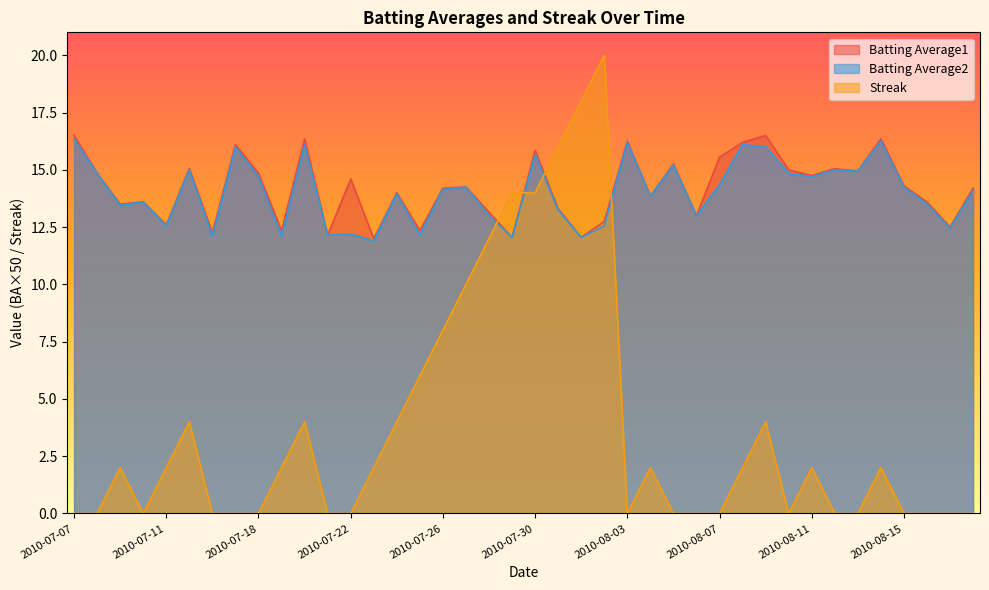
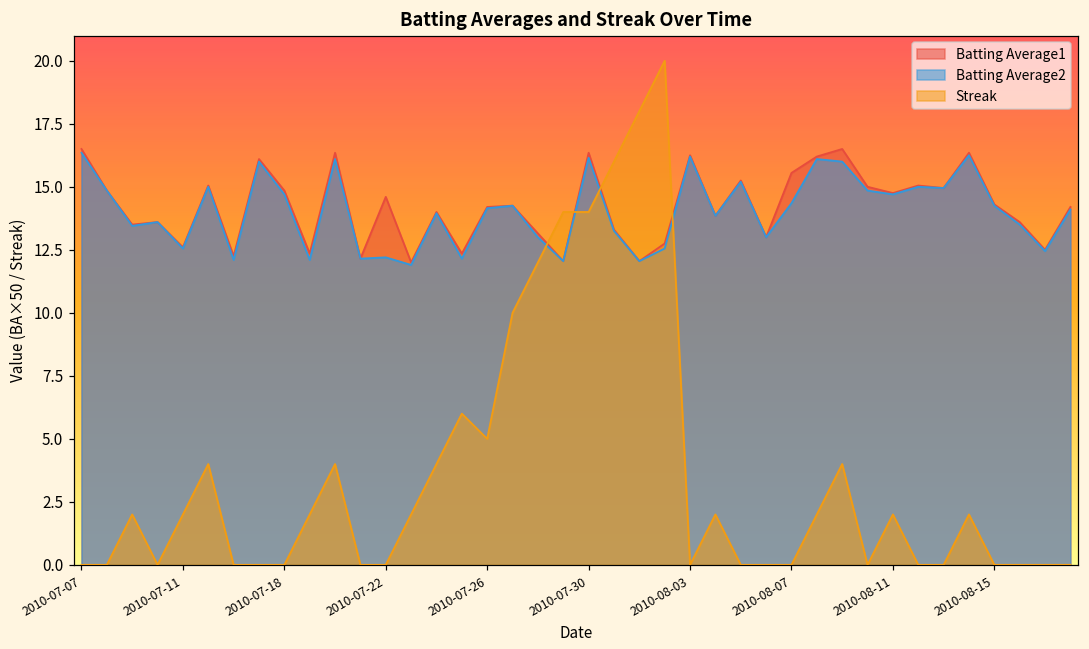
  {
    "Batting Average1": {
      "2010-07-07": 16.5,
      "2010-07-18": 14.9,
      "2010-07-22": 14.6,
-     "2010-07-30": 15.9,
+     "2010-07-30": 16.4,
      "2010-08-07": 15.6
    },
    "Batting Average2": {
      "2010-07-07": 16.4,
      "2010-07-18": 14.7,
      "2010-07-22": 12.2,
-     "2010-07-30": 15.7,
+     "2010-07-30": 16.2,
      "2010-08-07": 14.4
    },
    "Streak": {
      "2010-07-07": 0,
      "2010-07-11": 2,
      "2010-07-18": 0,
      "2010-07-22": 0,
-     "2010-07-26": 8,
+     "2010-07-26": 5,
      "2010-07-30": 14,
      "2010-08-03": 0,
      "2010-08-07": 0,
      "2010-08-11": 2,
      "2010-08-15": 0
    }
  }
